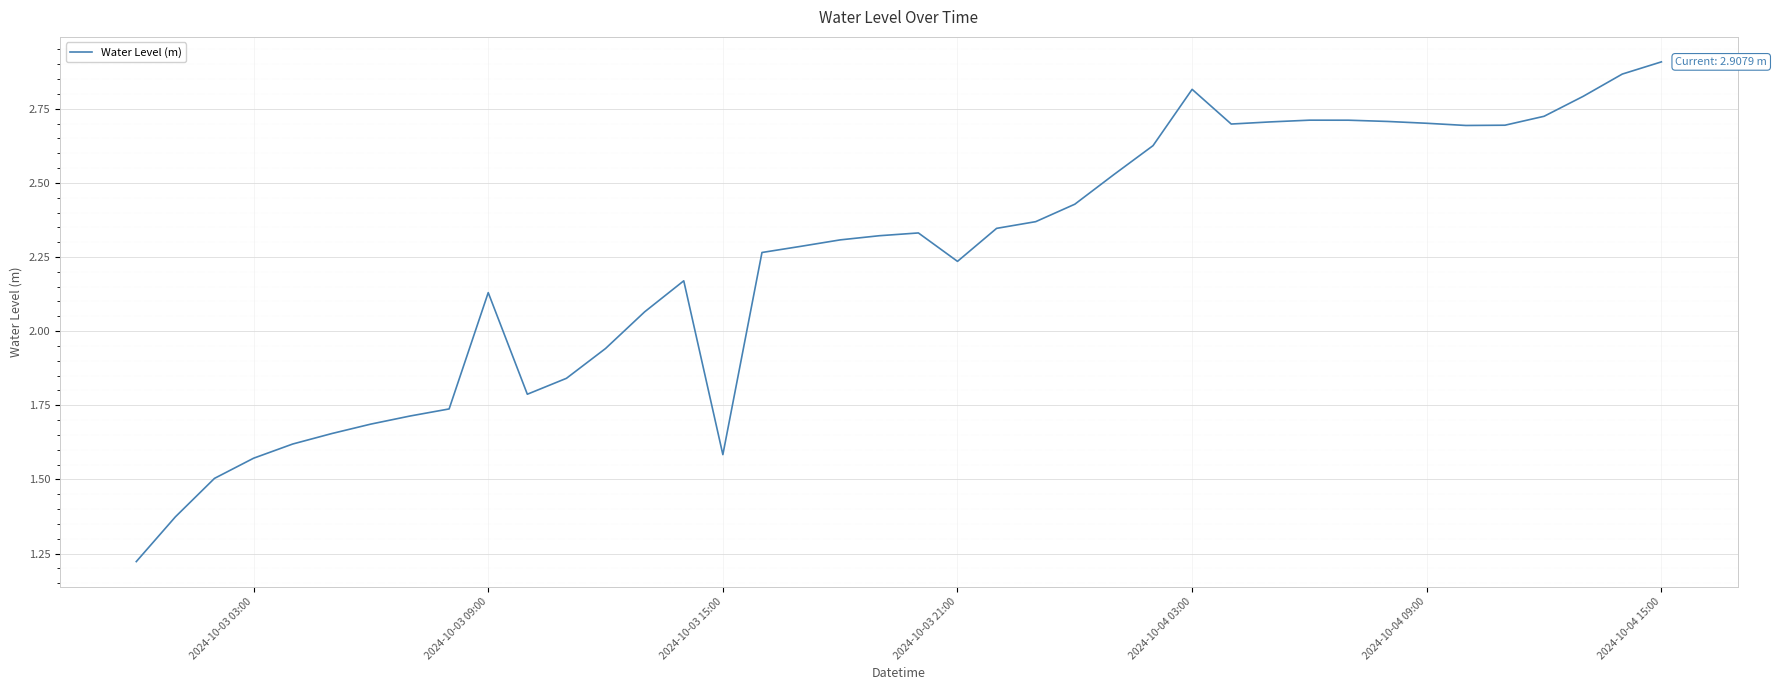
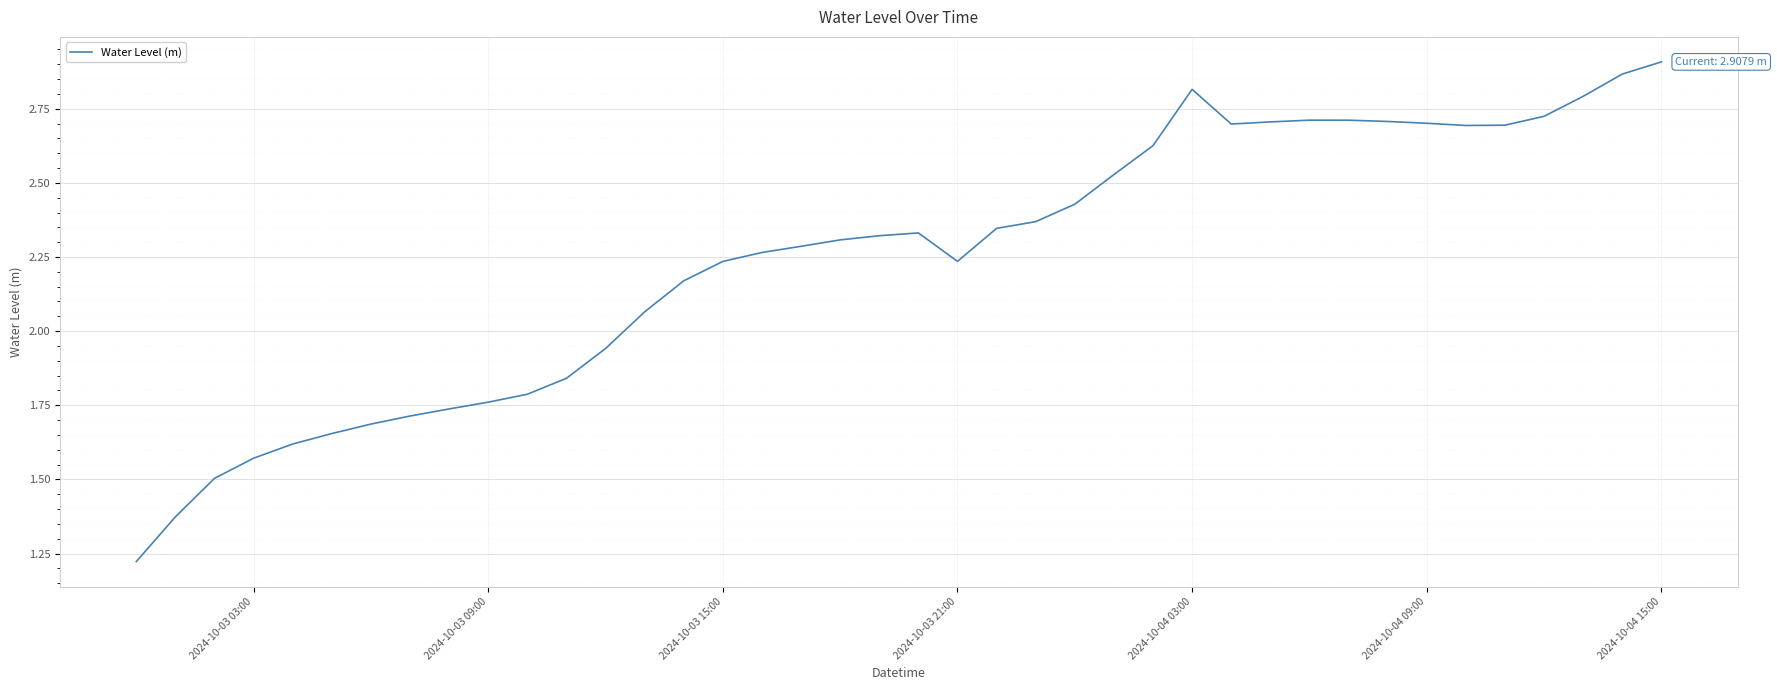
  {
    "2024-10-03 03:00": 1.57,
-   "2024-10-03 09:00": 2.13,
-   "2024-10-03 15:00": 1.58,
+   "2024-10-03 09:00": 1.76,
+   "2024-10-03 15:00": 2.24,
    "2024-10-03 21:00": 2.24,
    "2024-10-04 03:00": 2.82,
    "2024-10-04 09:00": 2.70
  }
